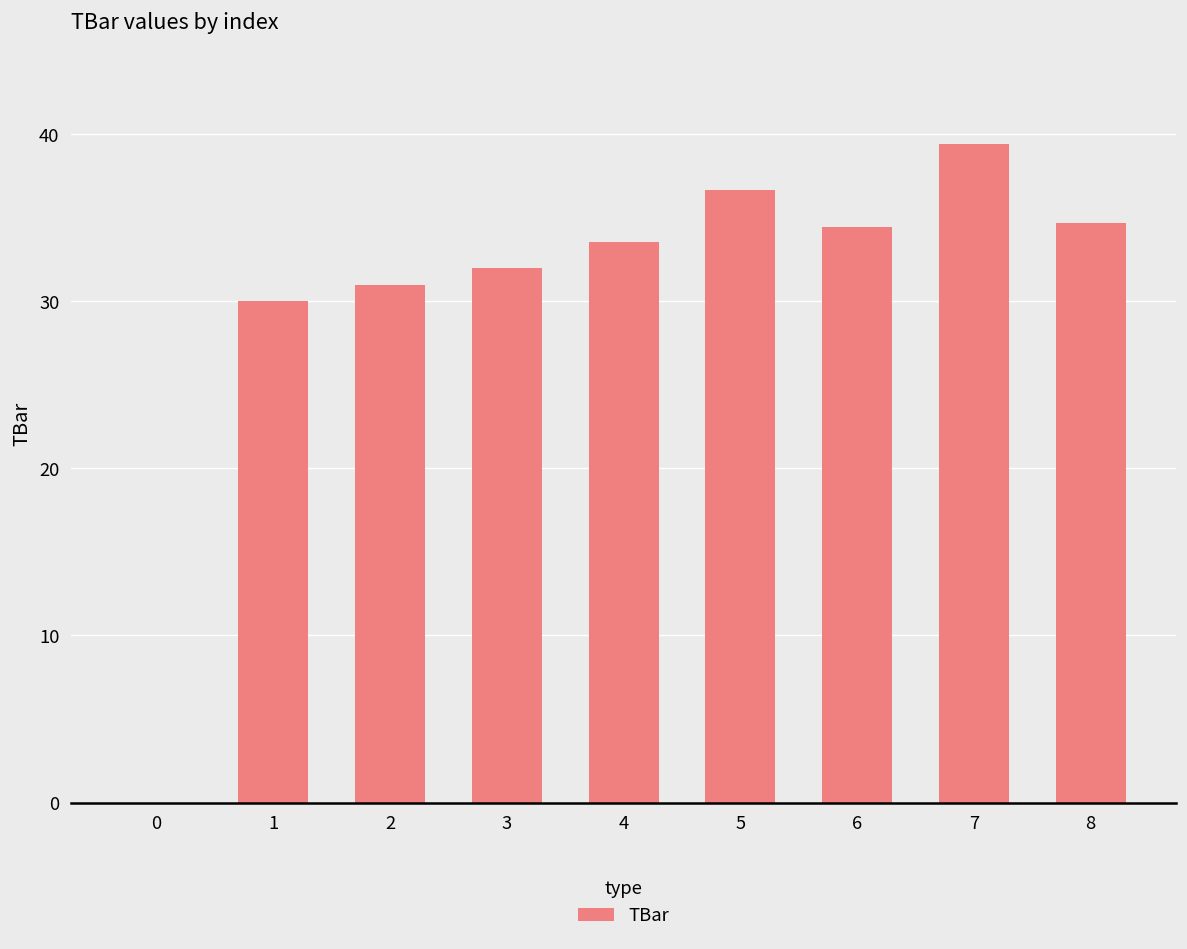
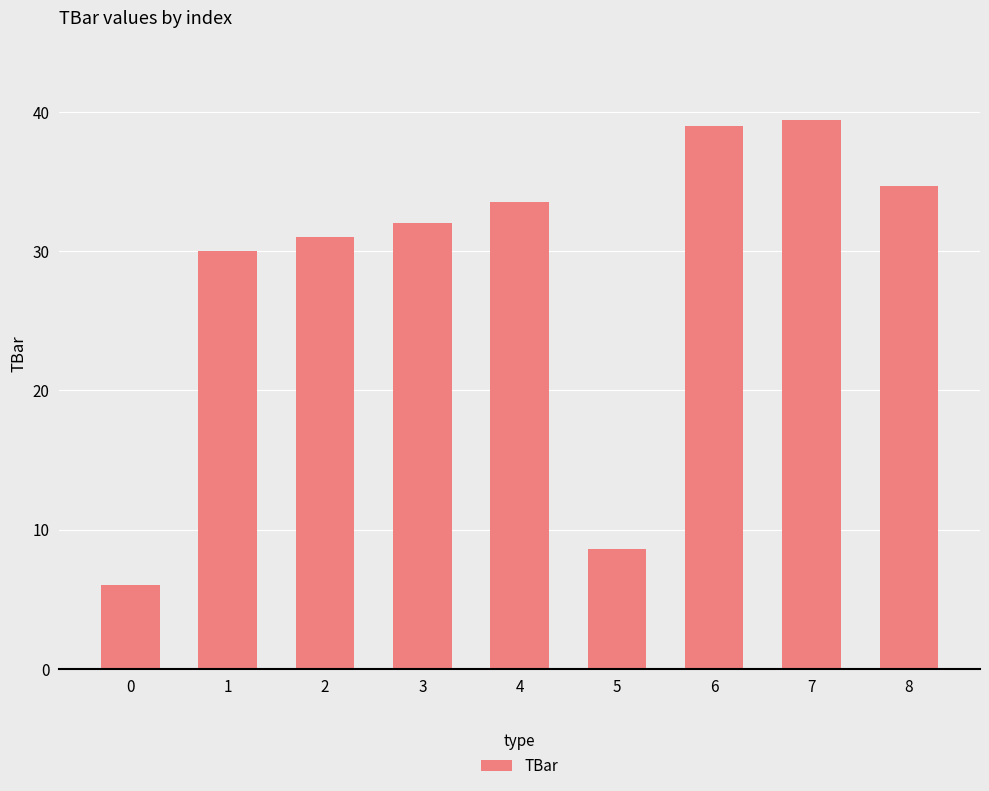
  {
-   "0": 0,
+   "0": 6,
    "1": 30.0,
    "2": 31.0,
    "3": 32.0,
    "4": 33.6,
-   "5": 36.7,
-   "6": 34.5,
+   "5": 8.6,
+   "6": 39.0,
    "7": 39.4,
    "8": 34.7
  }
